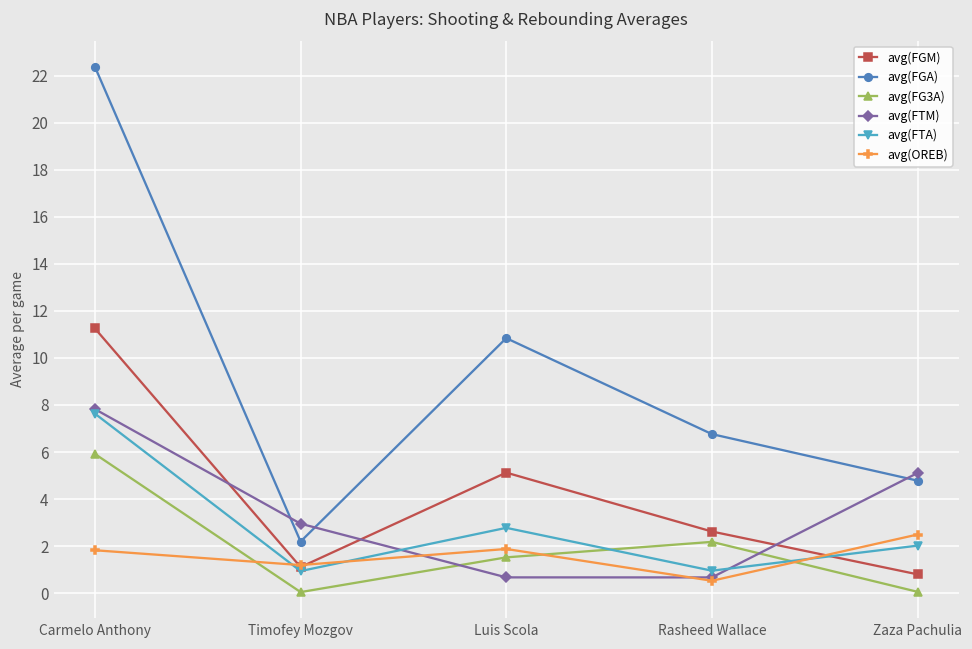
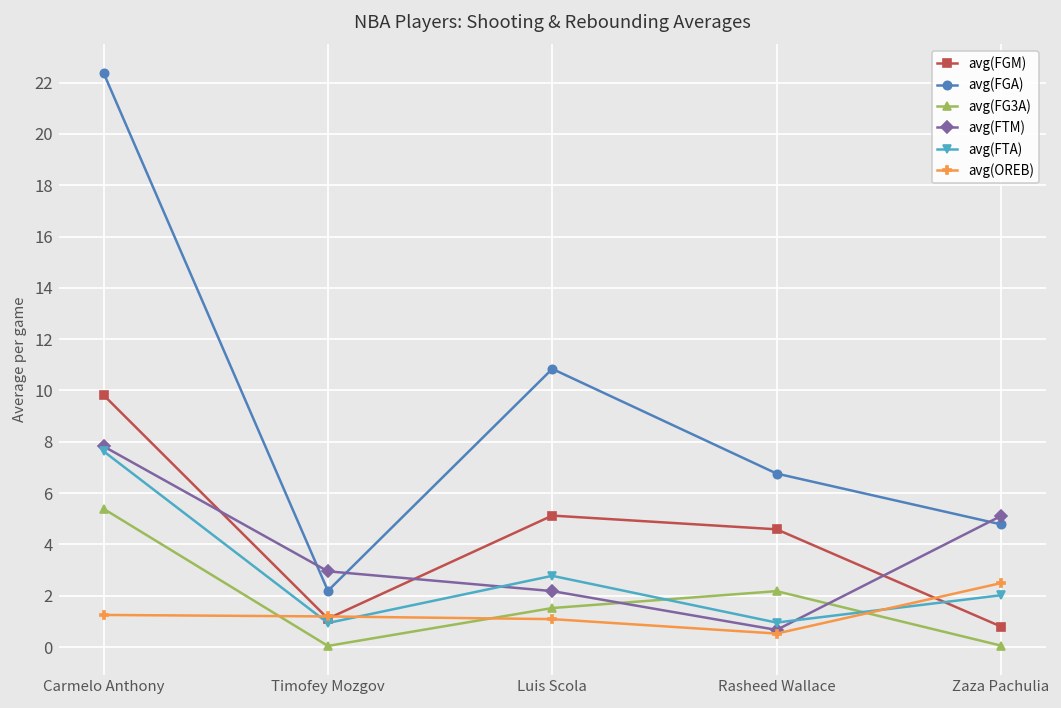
  {
    "avg(FGM)": {
-     "Carmelo Anthony": 11.3,
+     "Carmelo Anthony": 9.8,
      "Luis Scola": 5.1,
-     "Rasheed Wallace": 2.6,
+     "Rasheed Wallace": 4.6,
      "Zaza Pachulia": 0.8
    },
    "avg(FG3A)": {
-     "Carmelo Anthony": 5.9,
+     "Carmelo Anthony": 5.4,
      "Timofey Mozgov": 0.0,
      "Luis Scola": 1.5,
      "Rasheed Wallace": 2.2,
      "Zaza Pachulia": 0.1
    },
    "avg(FTM)": {
      "Carmelo Anthony": 7.8,
      "Timofey Mozgov": 3.0,
-     "Luis Scola": 0.7,
+     "Luis Scola": 2.2,
      "Rasheed Wallace": 0.7,
      "Zaza Pachulia": 5.1
    },
    "avg(OREB)": {
-     "Carmelo Anthony": 1.8,
-     "Luis Scola": 1.9,
+     "Carmelo Anthony": 1.3,
+     "Luis Scola": 1.1,
      "Rasheed Wallace": 0.5,
      "Zaza Pachulia": 2.5
    }
  }
